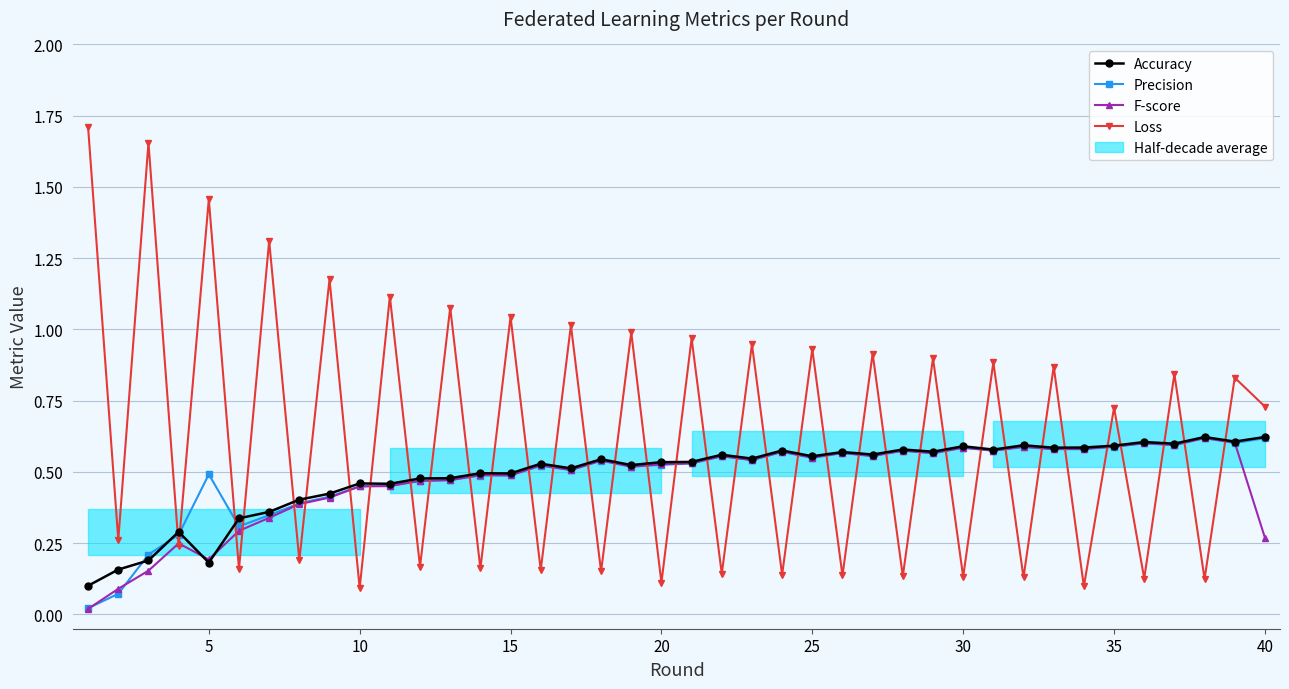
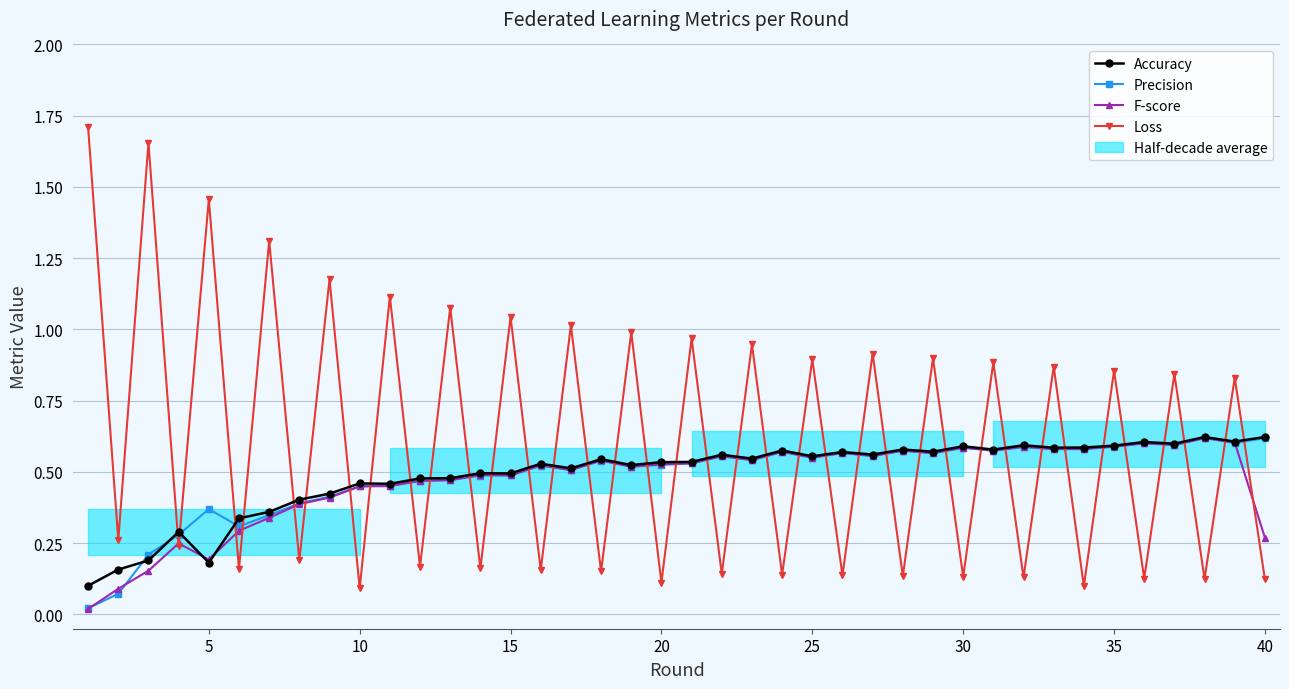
  {
    "Accuracy": {
      "5": 0.18,
      "10": 0.46
    },
    "Precision": {
-     "5": 0.49
+     "5": 0.37
    },
    "F-score": {
      "5": 0.19,
      "40": 0.27
    },
    "Loss": {
      "5": 1.46,
      "10": 0.09,
      "15": 1.04,
      "20": 0.11,
-     "25": 0.93,
+     "25": 0.90,
      "30": 0.13,
-     "35": 0.73,
-     "40": 0.73
+     "35": 0.86,
+     "40": 0.12
    }
  }
